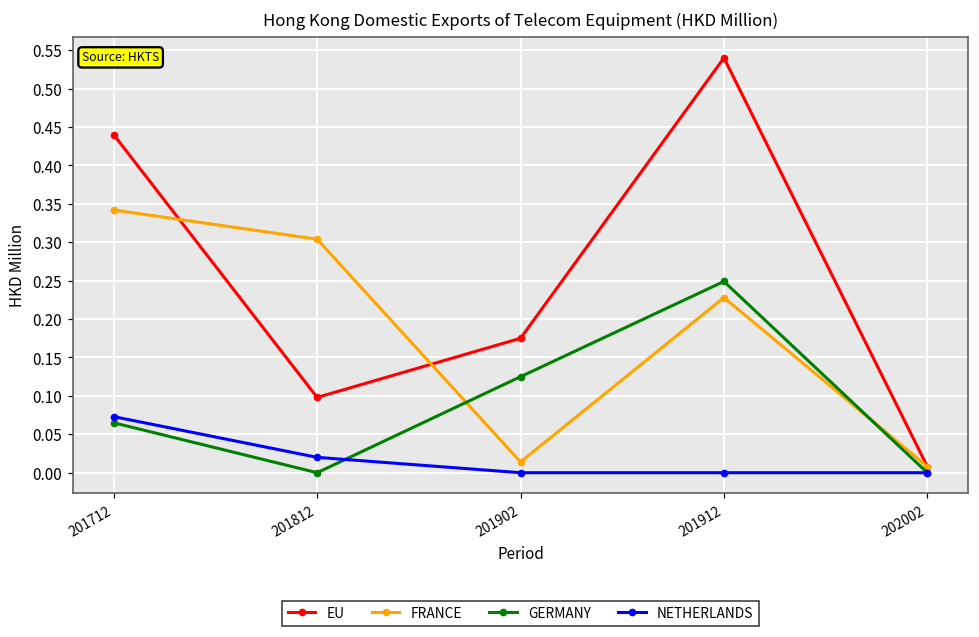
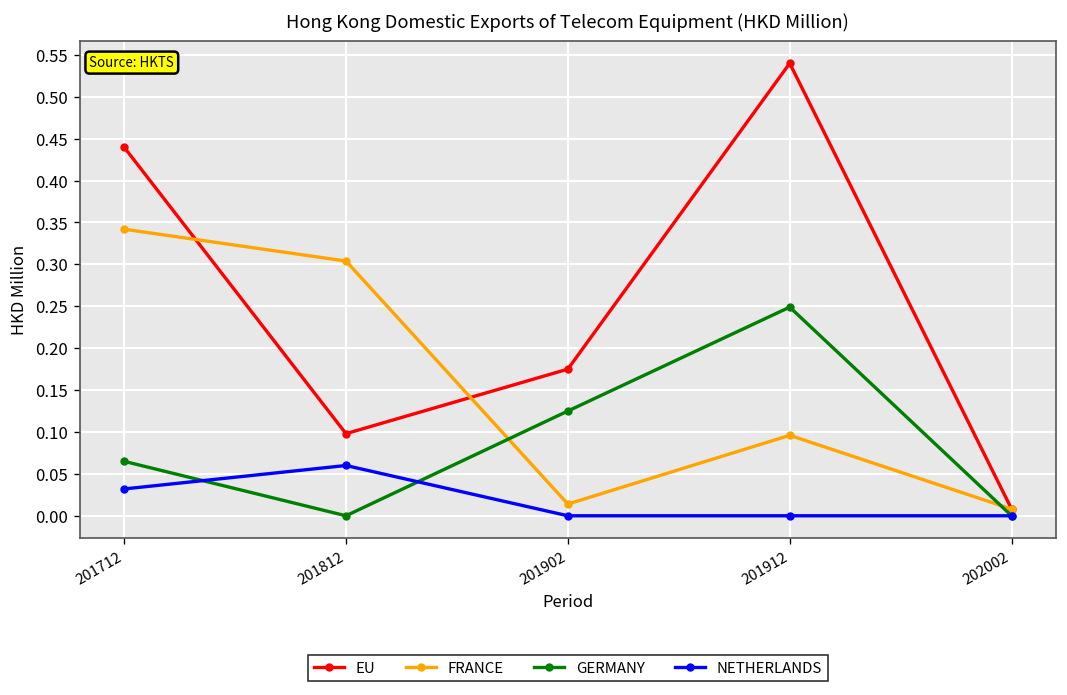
  {
    "EU": {
      "201712": 0.44,
      "201812": 0.10,
      "201902": 0.18,
      "201912": 0.54
    },
    "FRANCE": {
      "201712": 0.34,
      "201812": 0.30,
      "201902": 0.01,
-     "201912": 0.23
+     "201912": 0.10
    },
    "GERMANY": {
      "201712": 0.07,
      "201812": 0.00,
      "201902": 0.13,
      "201912": 0.25
    },
    "NETHERLANDS": {
-     "201712": 0.07,
-     "201812": 0.02,
+     "201712": 0.03,
+     "201812": 0.06,
      "201902": 0.00,
      "201912": 0.00
    }
  }
